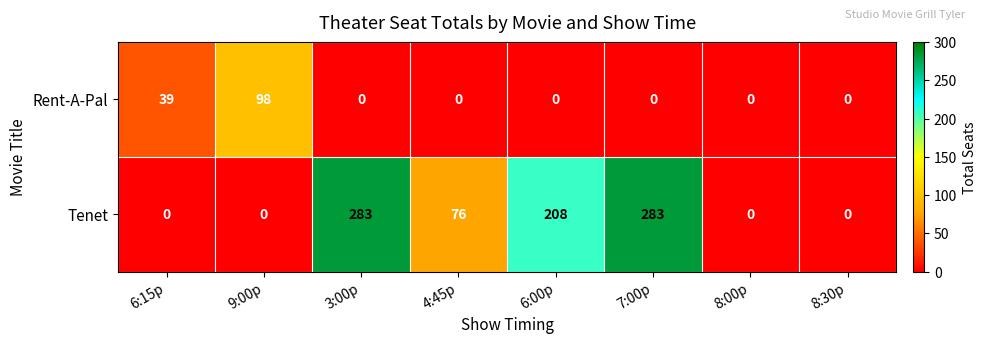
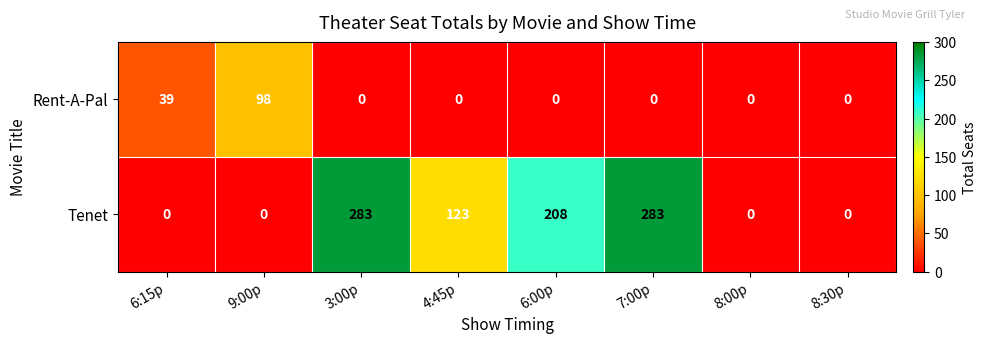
  {
    "Rent-A-Pal": {
      "6:15p": 39,
      "9:00p": 98,
      "3:00p": 0,
      "4:45p": 0,
      "6:00p": 0,
      "7:00p": 0,
      "8:00p": 0,
      "8:30p": 0
    },
    "Tenet": {
      "6:15p": 0,
      "9:00p": 0,
      "3:00p": 283,
-     "4:45p": 76,
+     "4:45p": 123,
      "6:00p": 208,
      "7:00p": 283,
      "8:00p": 0,
      "8:30p": 0
    }
  }
